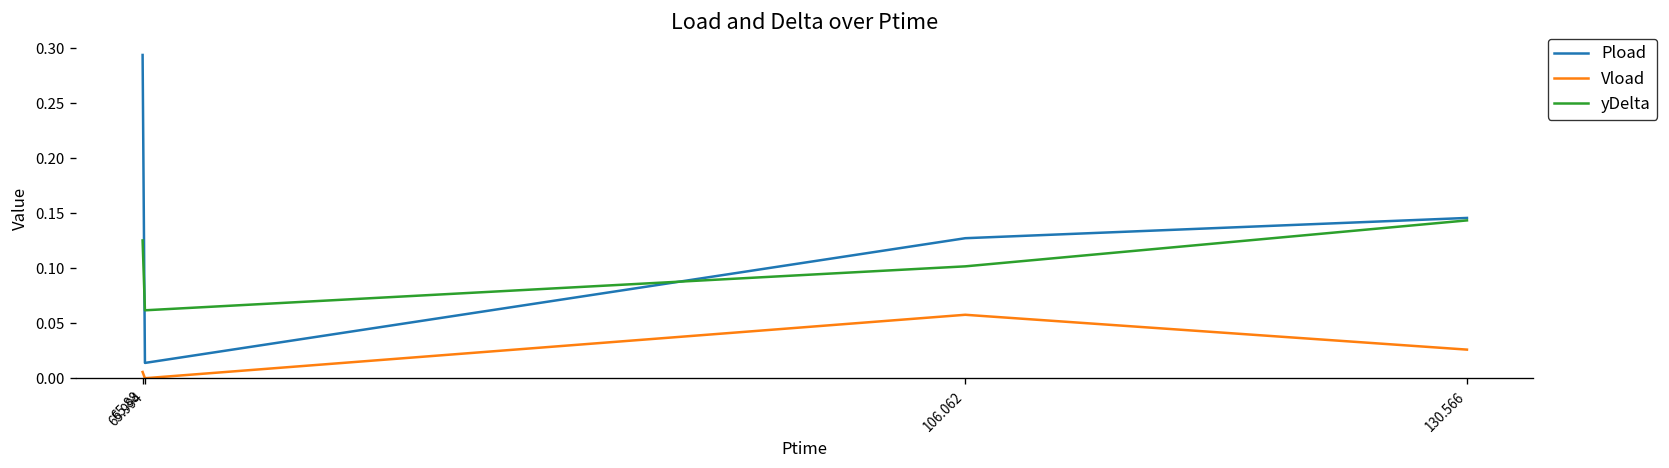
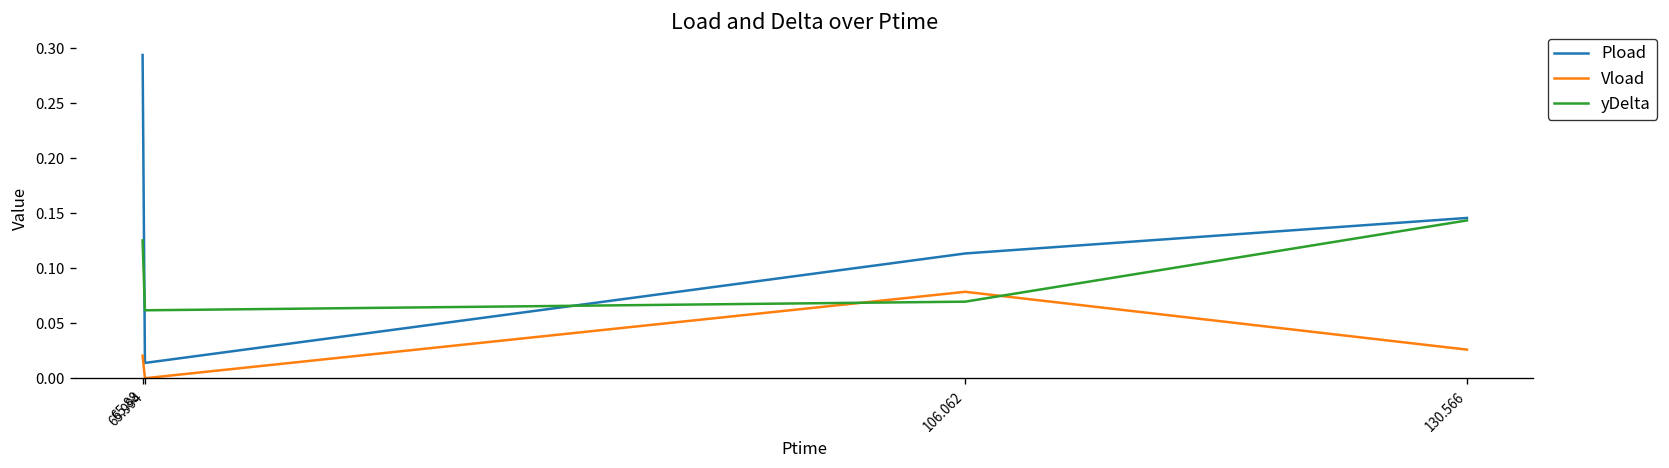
  {
    "Pload": {
      "65.88": 0.29,
      "65.994": 0.01,
-     "106.062": 0.13
+     "106.062": 0.11
    },
    "Vload": {
-     "65.88": 0.01,
+     "65.88": 0.02,
      "65.994": 0.00,
-     "106.062": 0.06,
+     "106.062": 0.08,
      "130.566": 0.03
    },
    "yDelta": {
      "65.88": 0.13,
      "65.994": 0.06,
-     "106.062": 0.10
+     "106.062": 0.07
    }
  }
